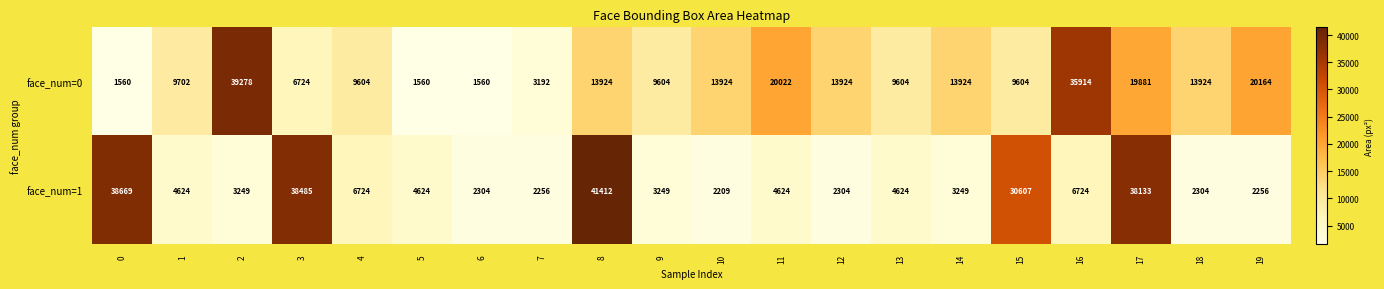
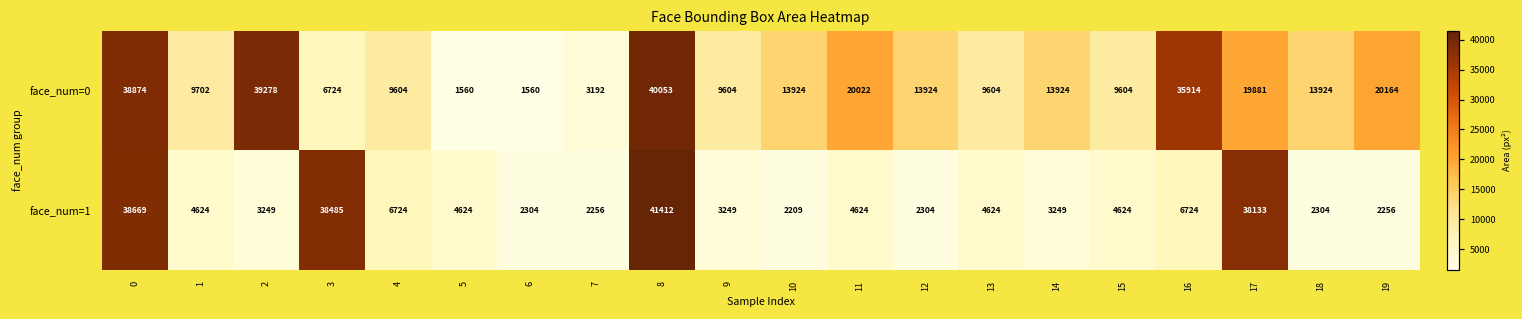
  {
    "face_num=0": {
-     "0": 1560,
+     "0": 38874,
      "1": 9702,
      "2": 39278,
      "3": 6724,
      "4": 9604,
      "5": 1560,
      "6": 1560,
      "7": 3192,
-     "8": 13924,
+     "8": 40053,
      "9": 9604,
      "10": 13924,
      "11": 20022,
      "12": 13924,
      "13": 9604,
      "14": 13924,
      "15": 9604,
      "16": 35914,
      "17": 19881,
      "18": 13924,
      "19": 20164
    },
    "face_num=1": {
      "0": 38669,
      "1": 4624,
      "2": 3249,
      "3": 38485,
      "4": 6724,
      "5": 4624,
      "6": 2304,
      "7": 2256,
      "8": 41412,
      "9": 3249,
      "10": 2209,
      "11": 4624,
      "12": 2304,
      "13": 4624,
      "14": 3249,
-     "15": 30607,
+     "15": 4624,
      "16": 6724,
      "17": 38133,
      "18": 2304,
      "19": 2256
    }
  }
